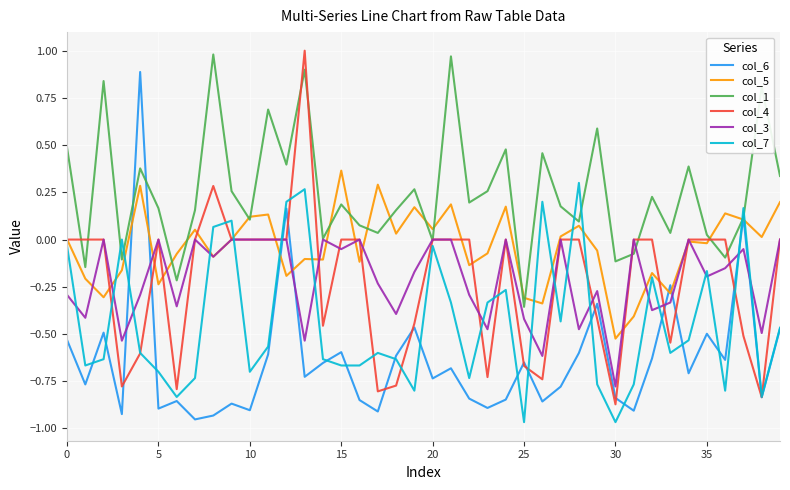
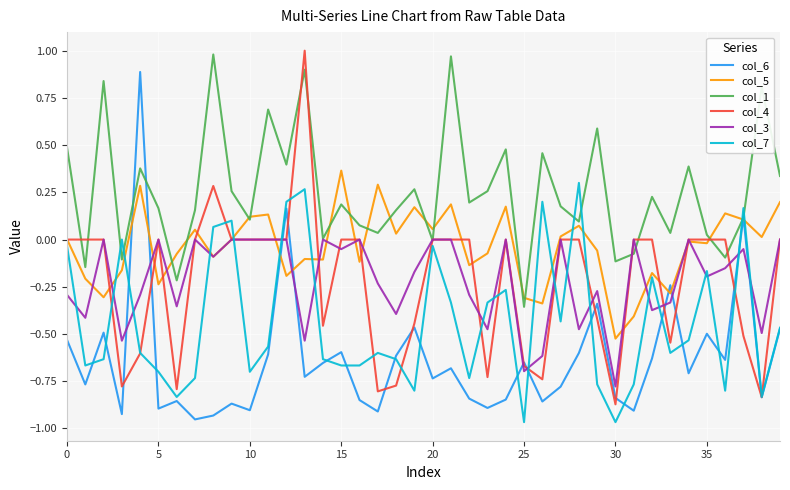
  {
    "col_5": {
      "5": -0.24,
      "10": 0.12,
      "15": 0.37,
      "20": 0.06,
      "25": -0.31,
      "30": -0.52,
      "35": -0.02
    },
    "col_1": {
      "0": 0.49,
      "5": 0.17,
      "10": 0.11,
      "15": 0.19,
      "25": -0.36,
      "30": -0.12,
      "35": 0.03
    },
    "col_4": {
      "15": 0.00,
      "25": -0.67,
      "30": -0.87,
      "35": 0.00
    },
    "col_3": {
      "0": -0.29,
      "15": -0.05,
-     "25": -0.42,
+     "25": -0.70,
      "30": -0.78,
      "35": -0.20
    }
  }
